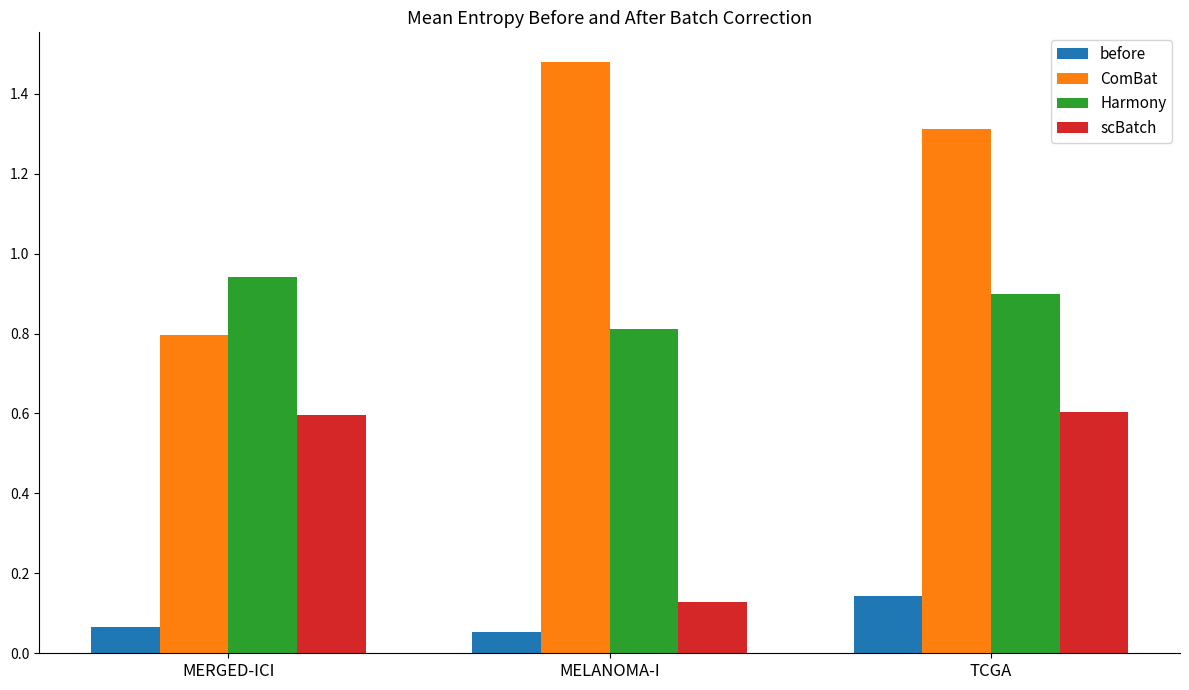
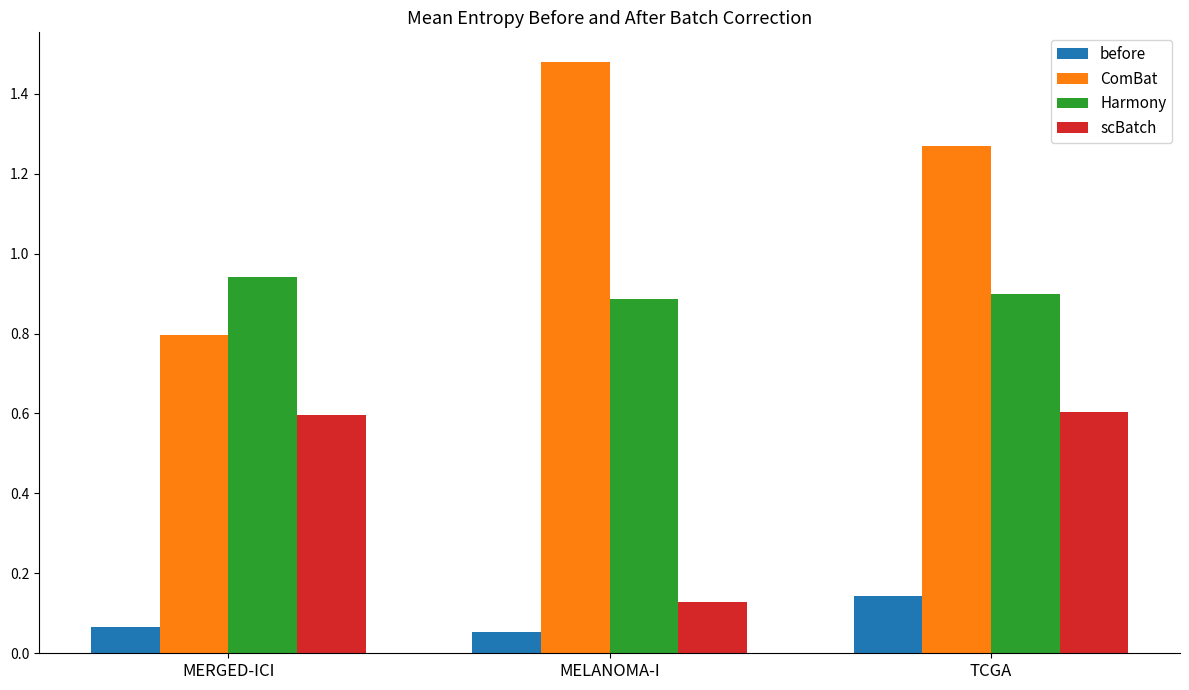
  {
    "before": {
      "MERGED-ICI": 0.07,
      "MELANOMA-I": 0.05,
      "TCGA": 0.14
    },
    "ComBat": {
      "MERGED-ICI": 0.80,
      "MELANOMA-I": 1.48,
-     "TCGA": 1.31
+     "TCGA": 1.27
    },
    "Harmony": {
      "MERGED-ICI": 0.94,
-     "MELANOMA-I": 0.81,
+     "MELANOMA-I": 0.89,
      "TCGA": 0.90
    },
    "scBatch": {
      "MERGED-ICI": 0.60,
      "MELANOMA-I": 0.13,
      "TCGA": 0.60
    }
  }
